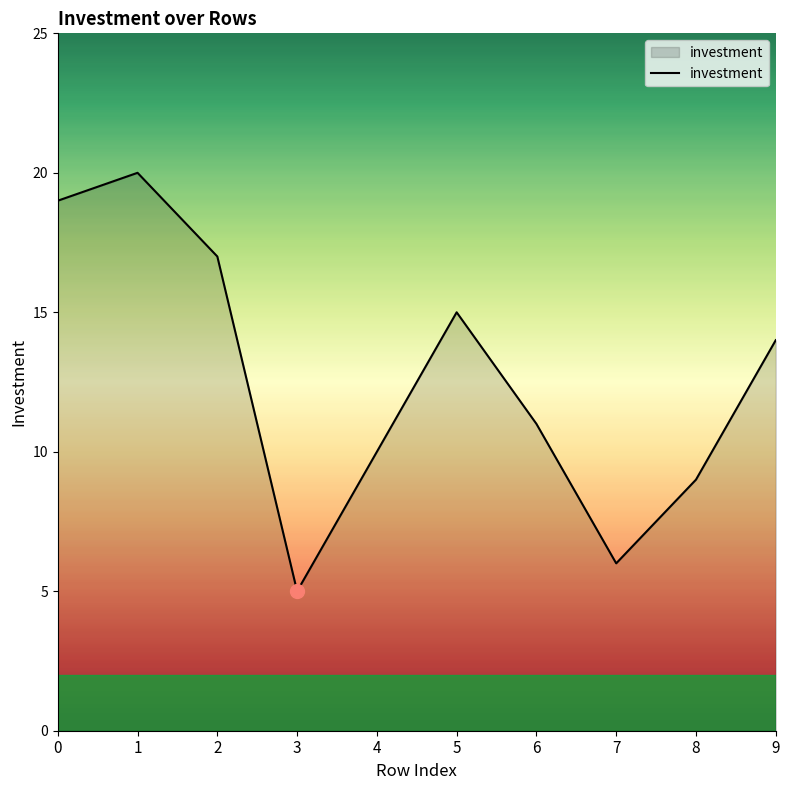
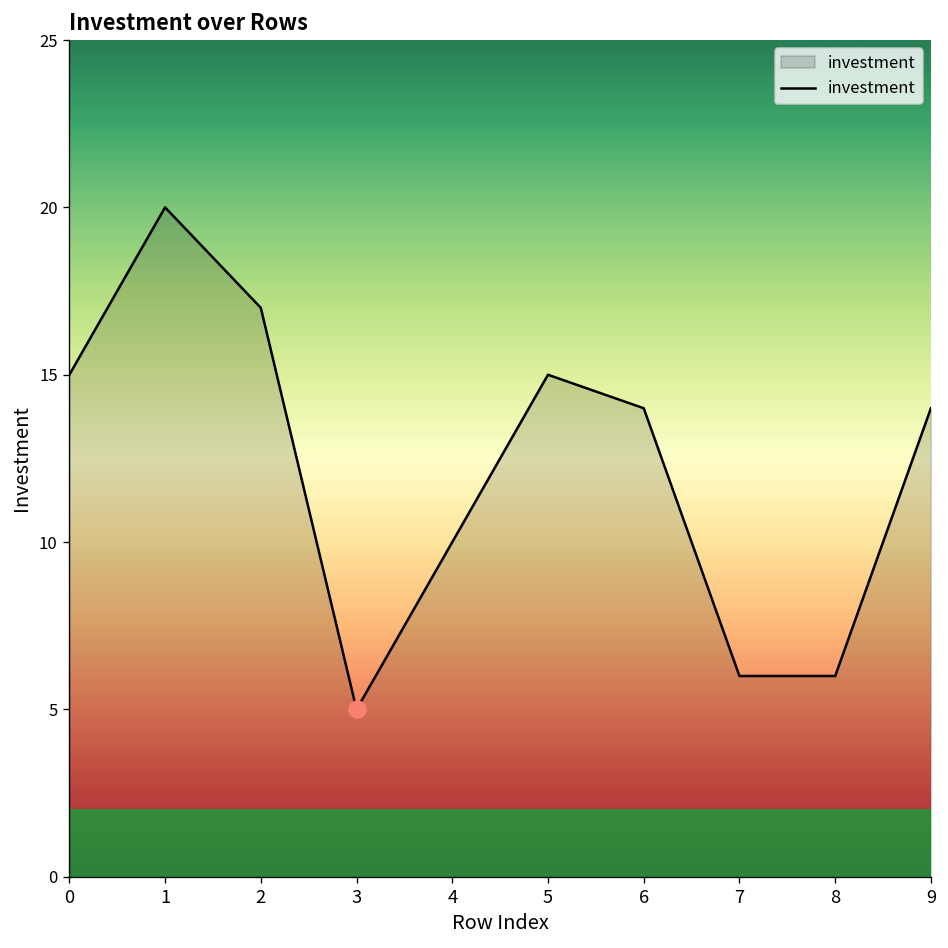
  {
    "investment": {
-     "0": 19,
+     "0": 15,
      "1": 20,
      "2": 17,
      "4": 10,
      "5": 15,
-     "6": 11,
+     "6": 14,
      "7": 6,
-     "8": 9,
+     "8": 6,
      "9": 14
    }
  }
